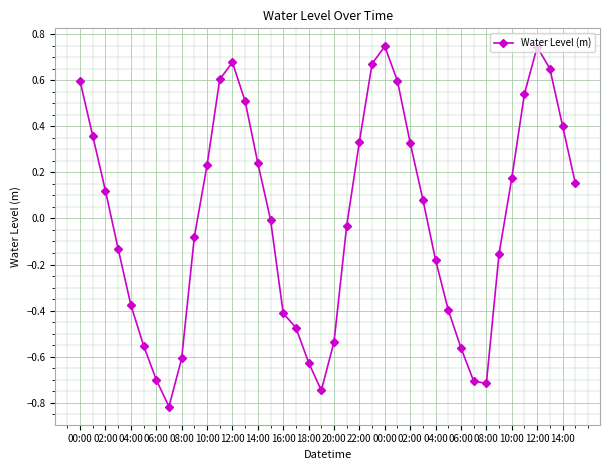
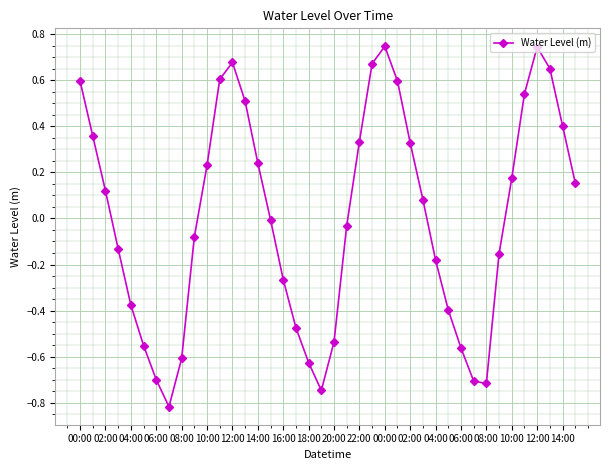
  {
-   "16:00": -0.41,
+   "16:00": -0.26,
    "18:00": -0.63,
    "20:00": -0.54,
    "22:00": 0.33
  }
